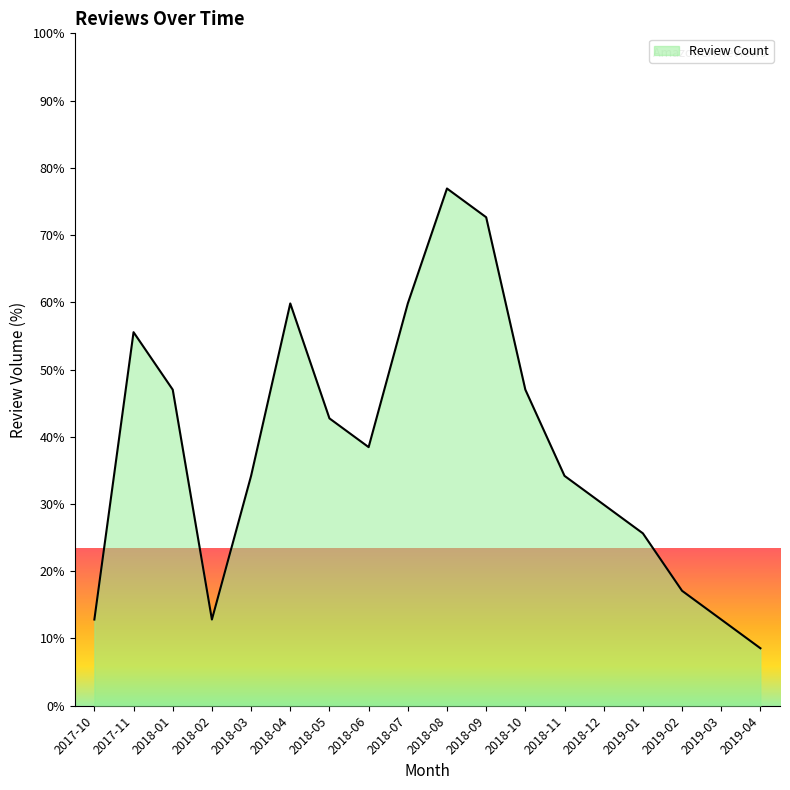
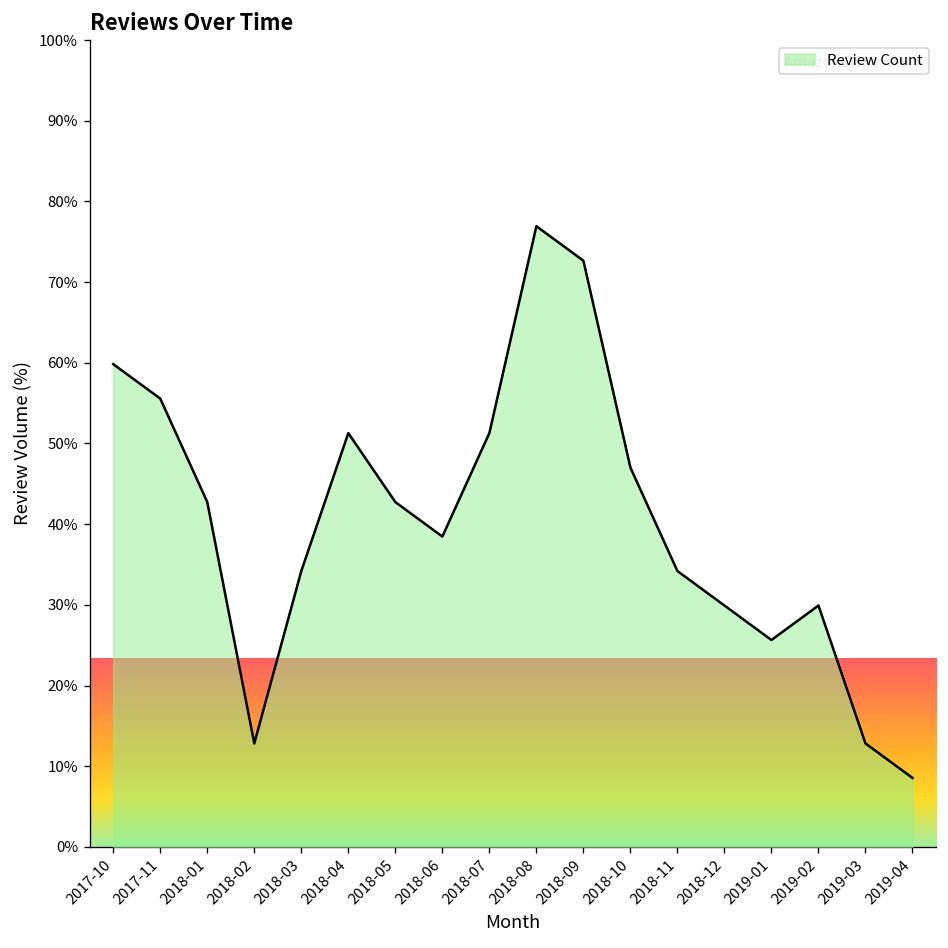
  {
-   "2017-10": "13%",
+   "2017-10": "60%",
    "2017-11": "56%",
-   "2018-01": "47%",
+   "2018-01": "43%",
    "2018-02": "13%",
    "2018-03": "34%",
-   "2018-04": "60%",
+   "2018-04": "51%",
    "2018-05": "43%",
    "2018-06": "38%",
-   "2018-07": "60%",
+   "2018-07": "51%",
    "2018-08": "77%",
    "2018-09": "73%",
    "2018-10": "47%",
    "2018-11": "34%",
    "2018-12": "30%",
    "2019-01": "26%",
-   "2019-02": "17%",
+   "2019-02": "30%",
    "2019-03": "13%",
    "2019-04": "9%"
  }
